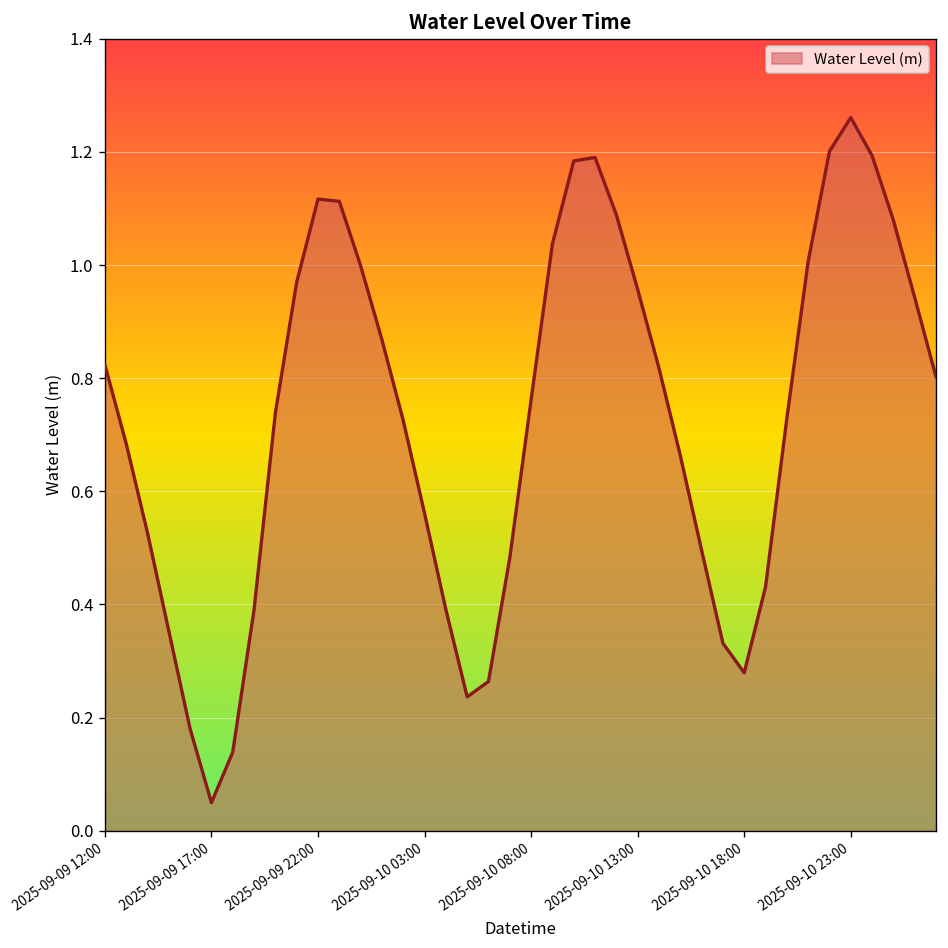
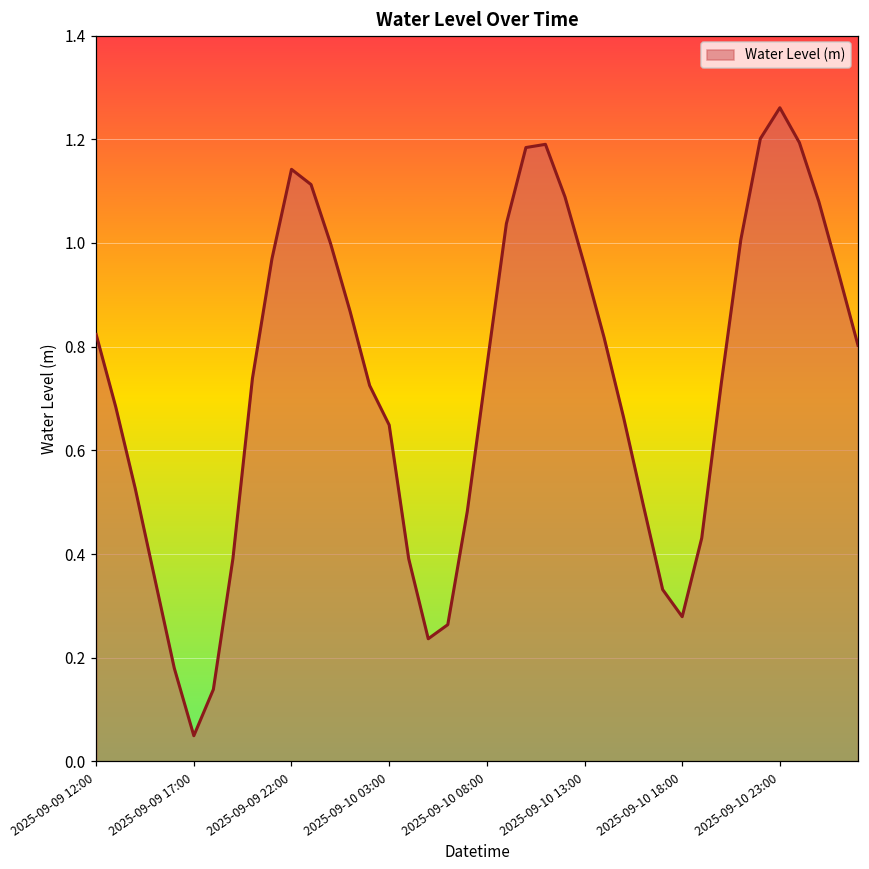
  {
    "2025-09-09 12:00": 0.82,
    "2025-09-09 17:00": 0.05,
-   "2025-09-09 22:00": 1.12,
-   "2025-09-10 03:00": 0.56,
+   "2025-09-09 22:00": 1.14,
+   "2025-09-10 03:00": 0.65,
    "2025-09-10 08:00": 0.76,
    "2025-09-10 13:00": 0.96,
    "2025-09-10 18:00": 0.28,
    "2025-09-10 23:00": 1.26
  }
